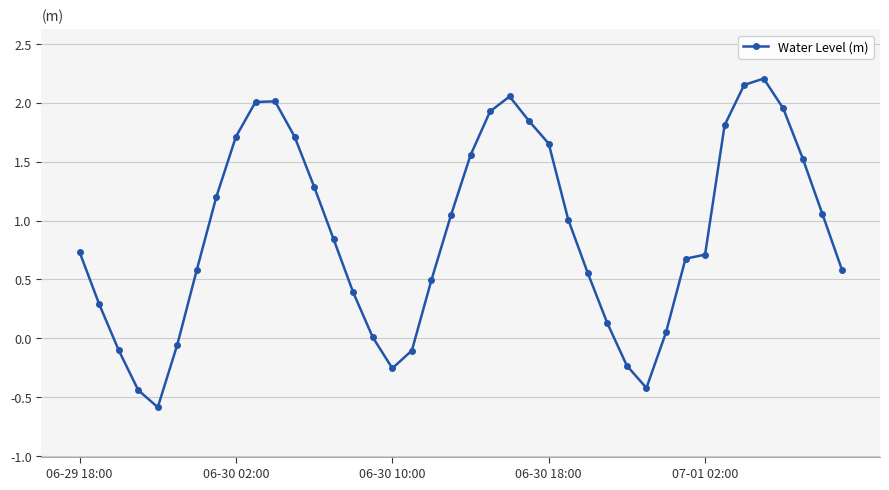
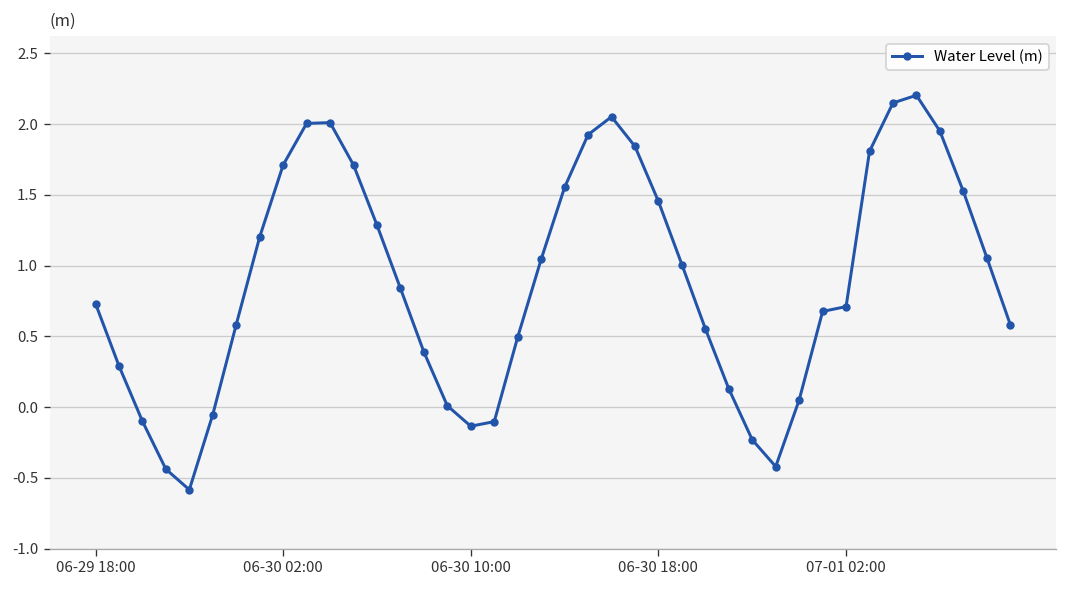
  {
    "06-29 18:00": 0.73,
    "06-30 02:00": 1.71,
-   "06-30 10:00": -0.25,
-   "06-30 18:00": 1.65,
+   "06-30 10:00": -0.14,
+   "06-30 18:00": 1.45,
    "07-01 02:00": 0.71
  }
